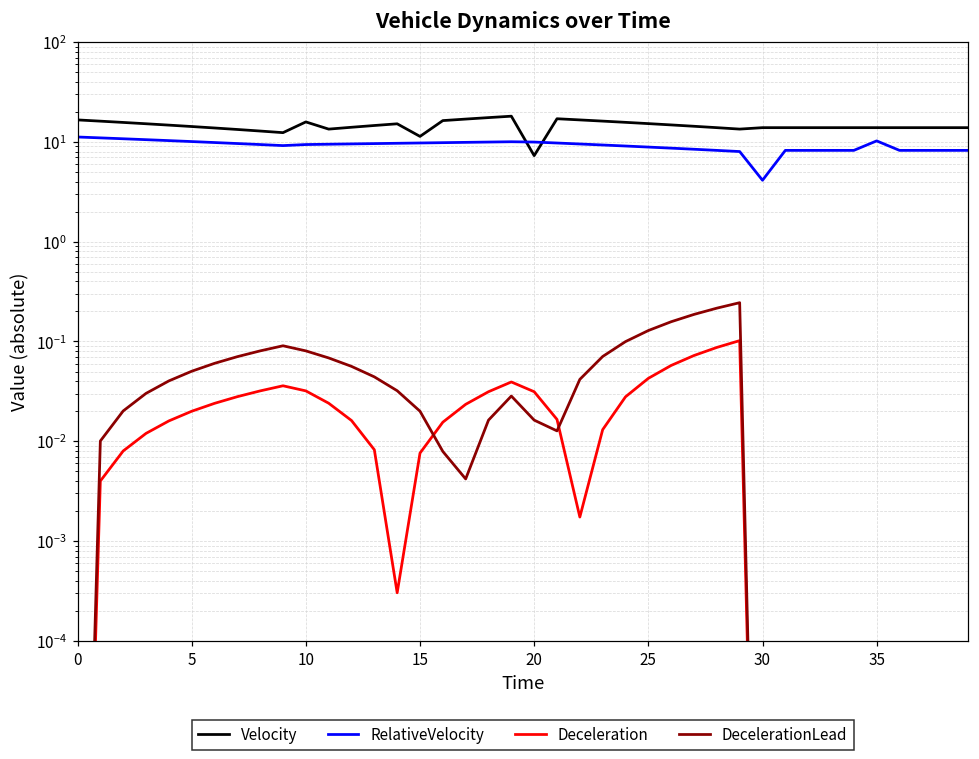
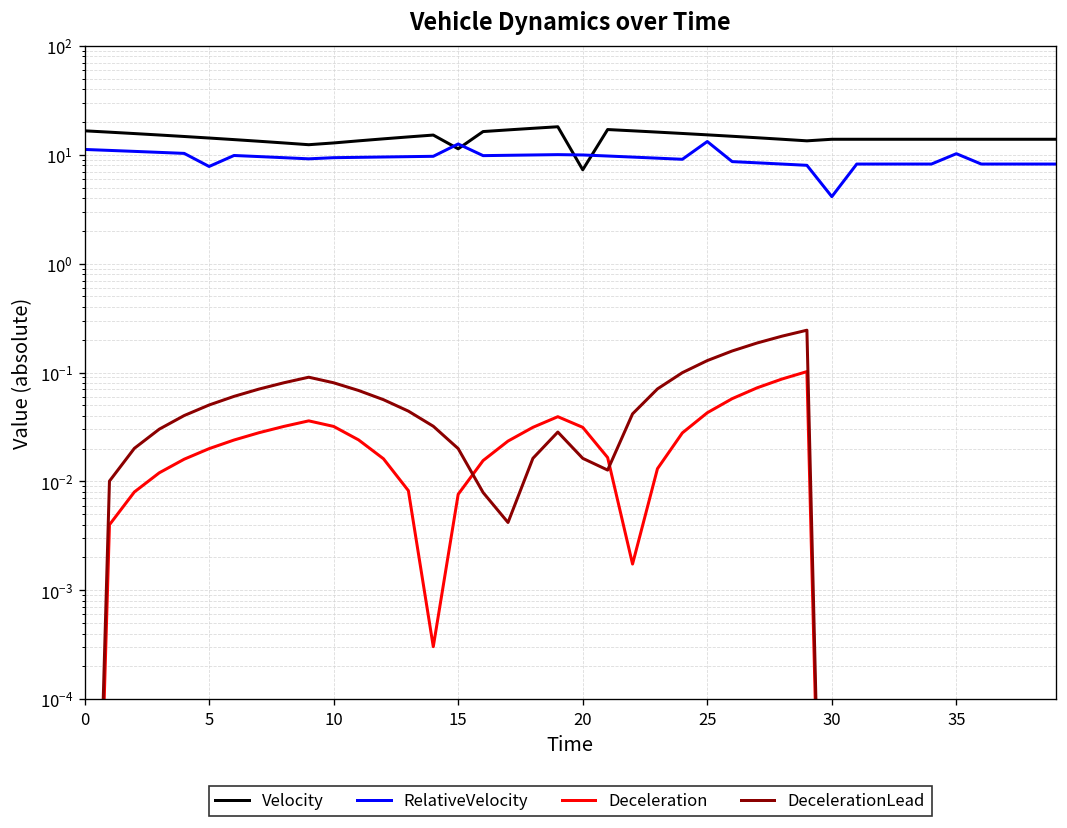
  {
    "Velocity": {
      "0": 17,
      "5": 14,
-     "10": 16,
+     "10": 13,
      "15": 11,
      "20": 7,
      "25": 15,
      "30": 14,
      "35": 14
    },
    "RelativeVelocity": {
      "0": 11,
-     "5": 10,
+     "5": 8,
      "10": 9,
-     "15": 10,
+     "15": 13,
      "20": 10,
-     "25": 9,
+     "25": 13,
      "30": 4,
      "35": 10
    },
    "Deceleration": {
      "5": 0.020,
      "10": 0.032,
      "15": 0.008,
      "20": 0.031,
      "25": 0.04
    },
    "DecelerationLead": {
      "5": 0.05,
      "10": 0.08,
      "15": 0.020,
      "20": 0.016,
      "25": 0.13
    }
  }
